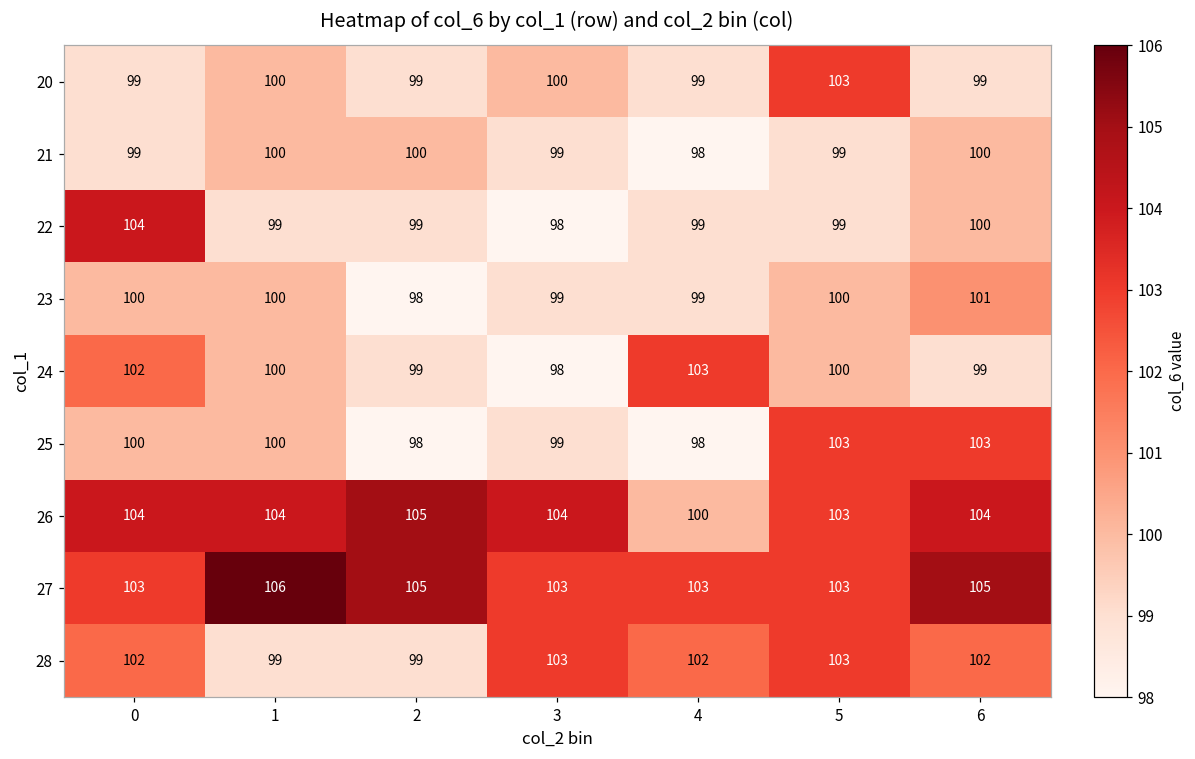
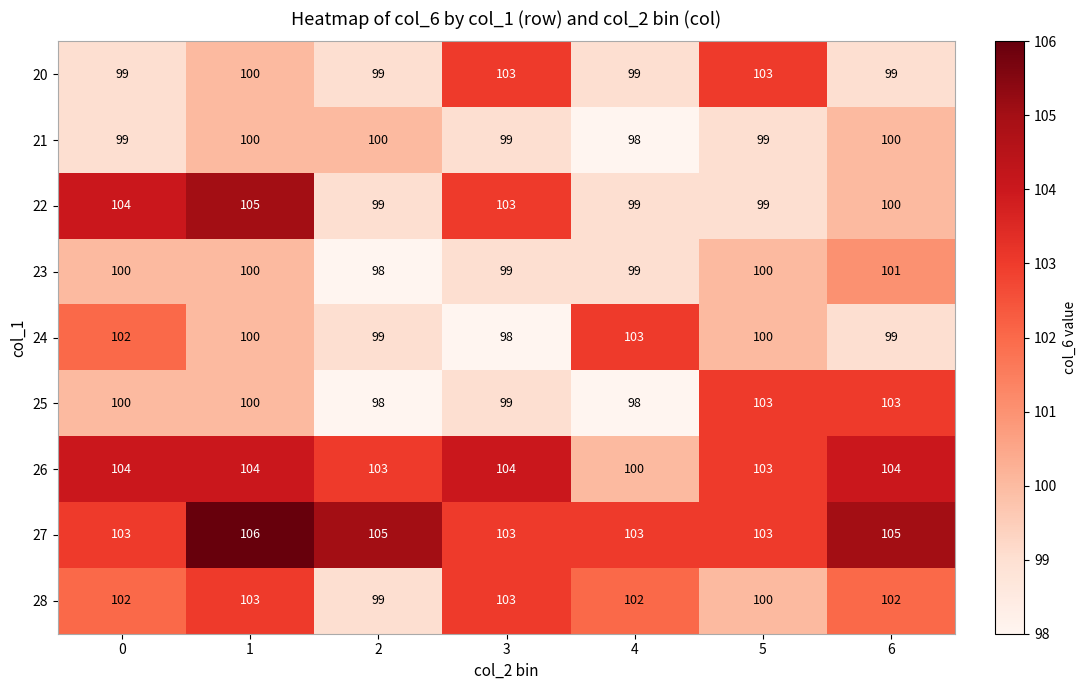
  {
    "20": {
      "0": 99,
      "1": 100,
      "2": 99,
-     "3": 100,
+     "3": 103,
      "4": 99,
      "5": 103,
      "6": 99
    },
    "21": {
      "0": 99,
      "1": 100,
      "2": 100,
      "3": 99,
      "4": 98,
      "5": 99,
      "6": 100
    },
    "22": {
      "0": 104,
-     "1": 99,
+     "1": 105,
      "2": 99,
-     "3": 98,
+     "3": 103,
      "4": 99,
      "5": 99,
      "6": 100
    },
    "23": {
      "0": 100,
      "1": 100,
      "2": 98,
      "3": 99,
      "4": 99,
      "5": 100,
      "6": 101
    },
    "24": {
      "0": 102,
      "1": 100,
      "2": 99,
      "3": 98,
      "4": 103,
      "5": 100,
      "6": 99
    },
    "25": {
      "0": 100,
      "1": 100,
      "2": 98,
      "3": 99,
      "4": 98,
      "5": 103,
      "6": 103
    },
    "26": {
      "0": 104,
      "1": 104,
-     "2": 105,
+     "2": 103,
      "3": 104,
      "4": 100,
      "5": 103,
      "6": 104
    },
    "27": {
      "0": 103,
      "1": 106,
      "2": 105,
      "3": 103,
      "4": 103,
      "5": 103,
      "6": 105
    },
    "28": {
      "0": 102,
-     "1": 99,
+     "1": 103,
      "2": 99,
      "3": 103,
      "4": 102,
-     "5": 103,
+     "5": 100,
      "6": 102
    }
  }
